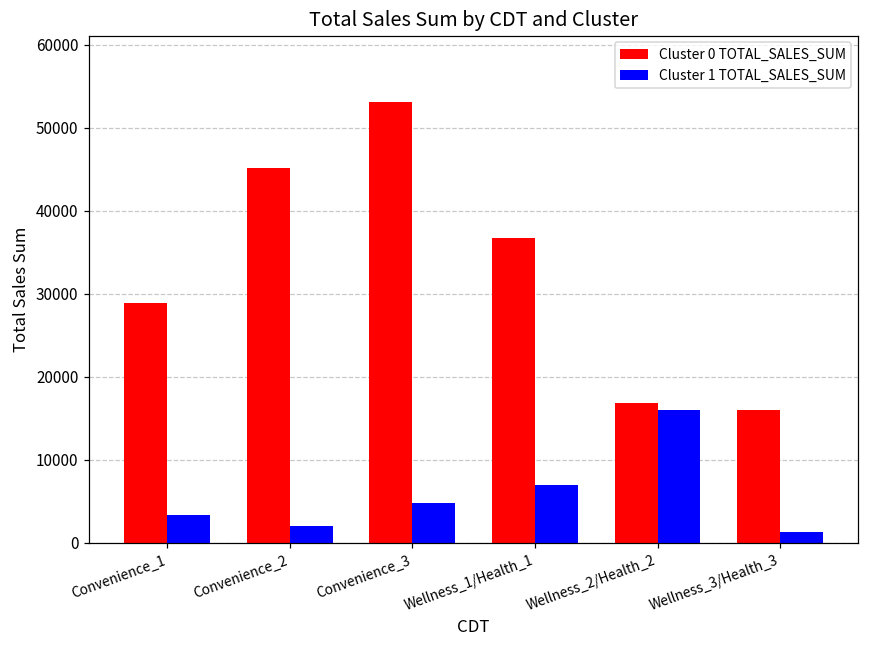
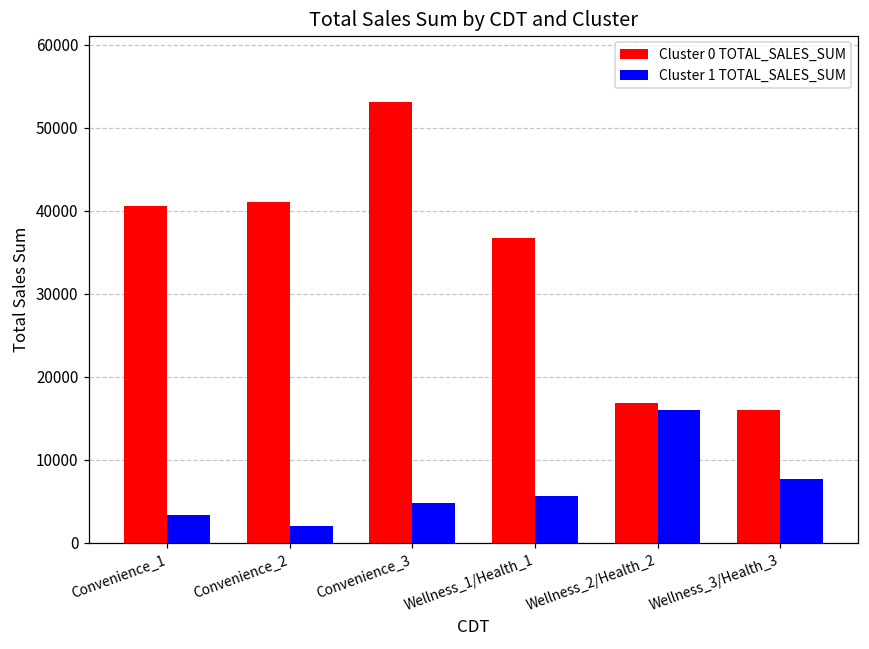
  {
    "Cluster 0 TOTAL_SALES_SUM": {
-     "Convenience_1": 29000,
-     "Convenience_2": 45000,
+     "Convenience_1": 41000,
+     "Convenience_2": 41000,
      "Convenience_3": 53000,
      "Wellness_1/Health_1": 37000,
      "Wellness_2/Health_2": 17000,
      "Wellness_3/Health_3": 16000
    },
    "Cluster 1 TOTAL_SALES_SUM": {
      "Convenience_1": 3000,
      "Convenience_2": 2000,
      "Convenience_3": 5000,
-     "Wellness_1/Health_1": 7000,
+     "Wellness_1/Health_1": 6000,
      "Wellness_2/Health_2": 16000,
-     "Wellness_3/Health_3": 1000
+     "Wellness_3/Health_3": 8000
    }
  }
